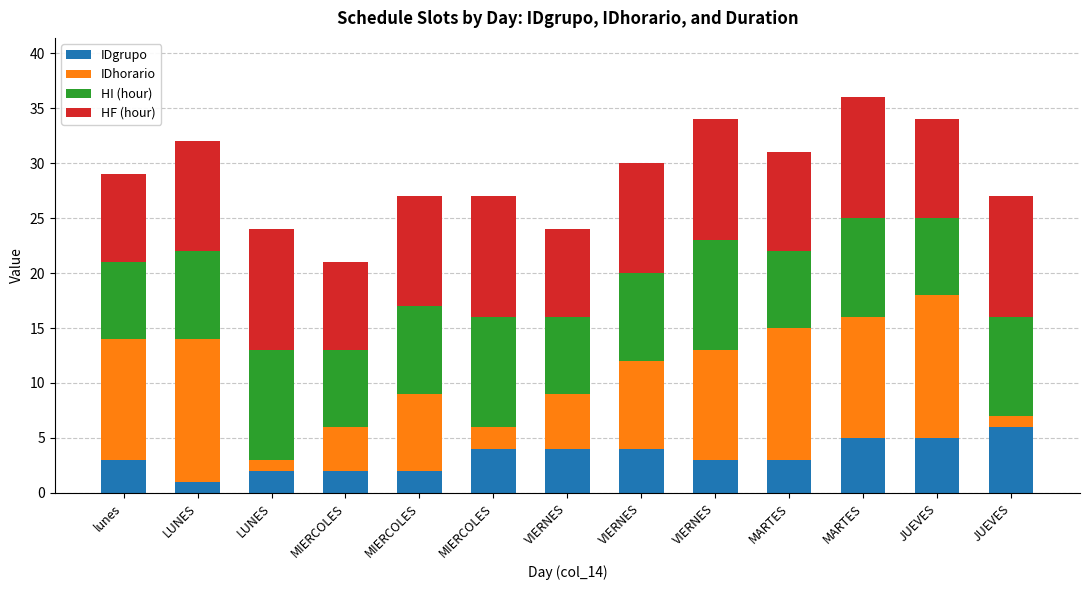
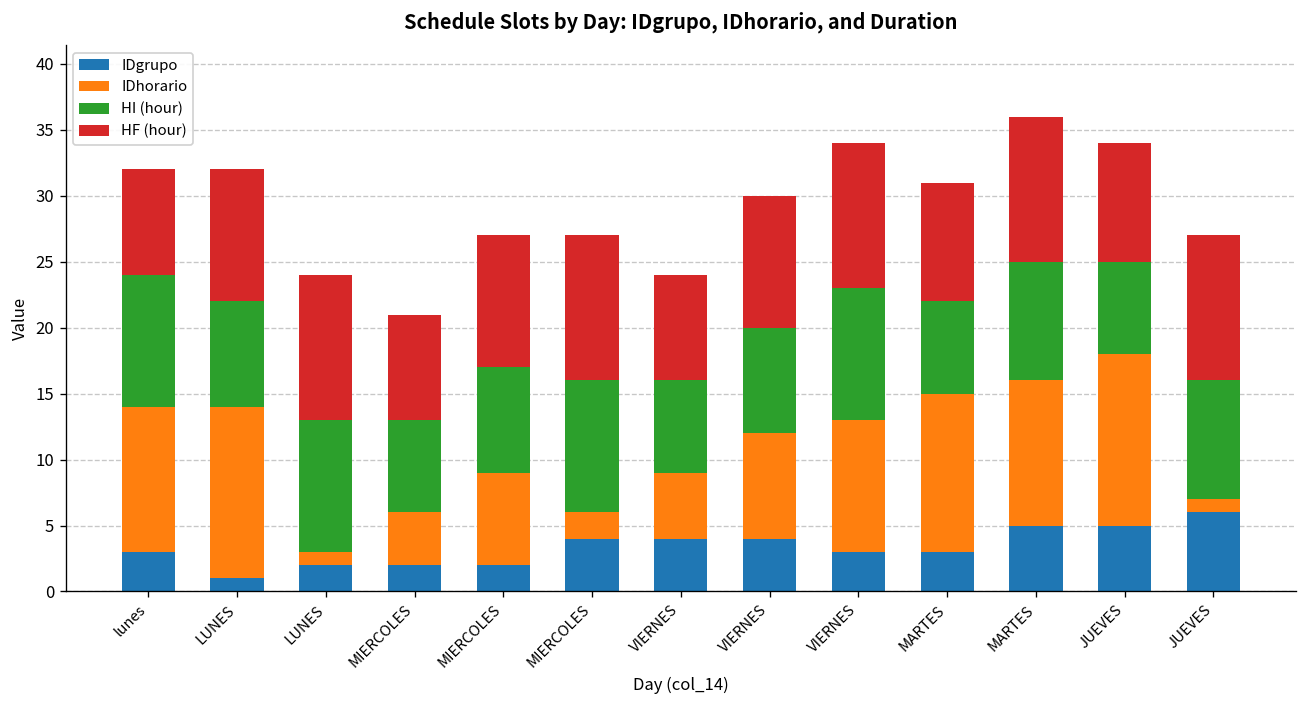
  {
    "IDgrupo": {
      "lunes": 3
    },
    "IDhorario": {
      "lunes": 11
    },
    "HI (hour)": {
-     "lunes": 7
+     "lunes": 10
    },
    "HF (hour)": {
      "lunes": 8
    }
  }
